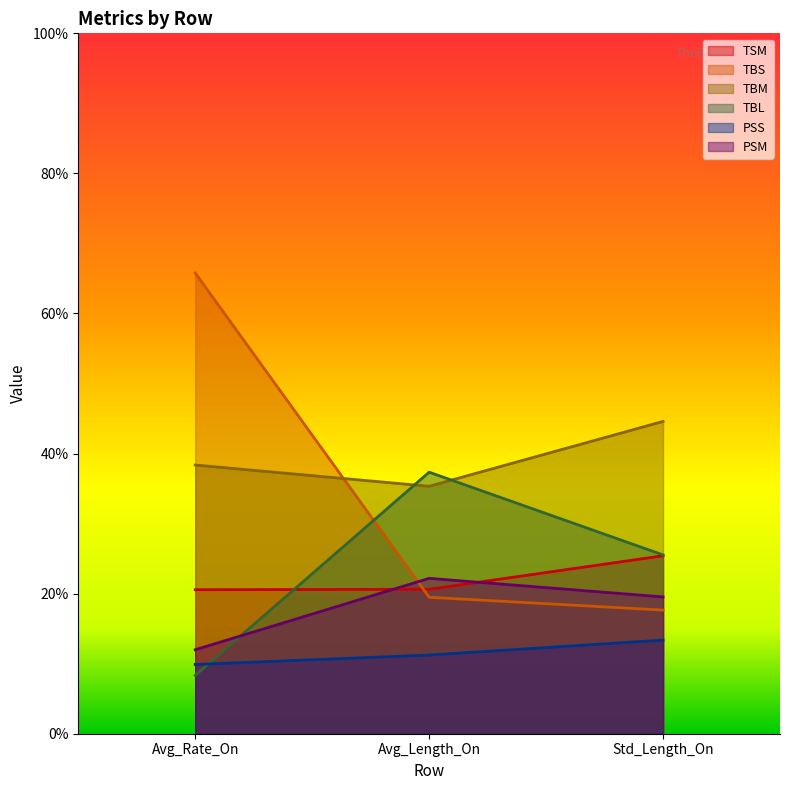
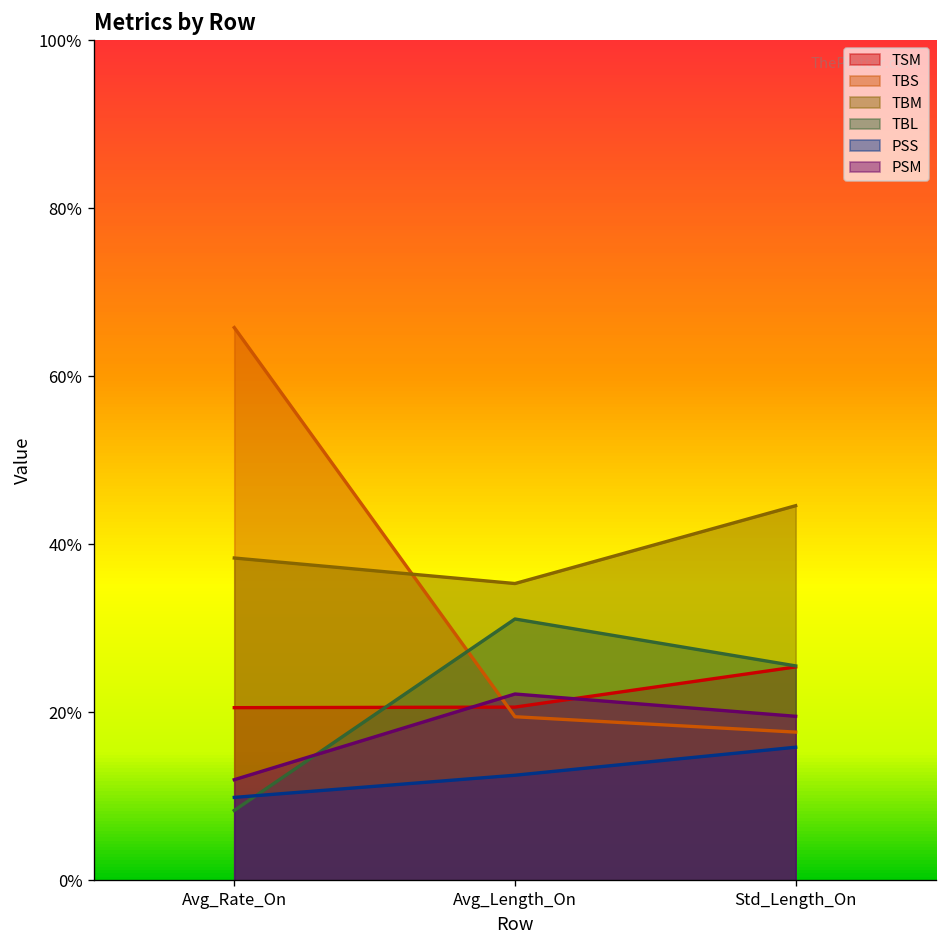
  {
    "TBL": {
      "Avg_Rate_On": "8%",
-     "Avg_Length_On": "37%"
+     "Avg_Length_On": "31%"
    },
    "PSS": {
      "Avg_Rate_On": "10%",
-     "Avg_Length_On": "11%",
-     "Std_Length_On": "13%"
+     "Avg_Length_On": "13%",
+     "Std_Length_On": "16%"
    },
    "PSM": {
      "Avg_Rate_On": "12%",
      "Avg_Length_On": "22%",
      "Std_Length_On": "20%"
    }
  }
